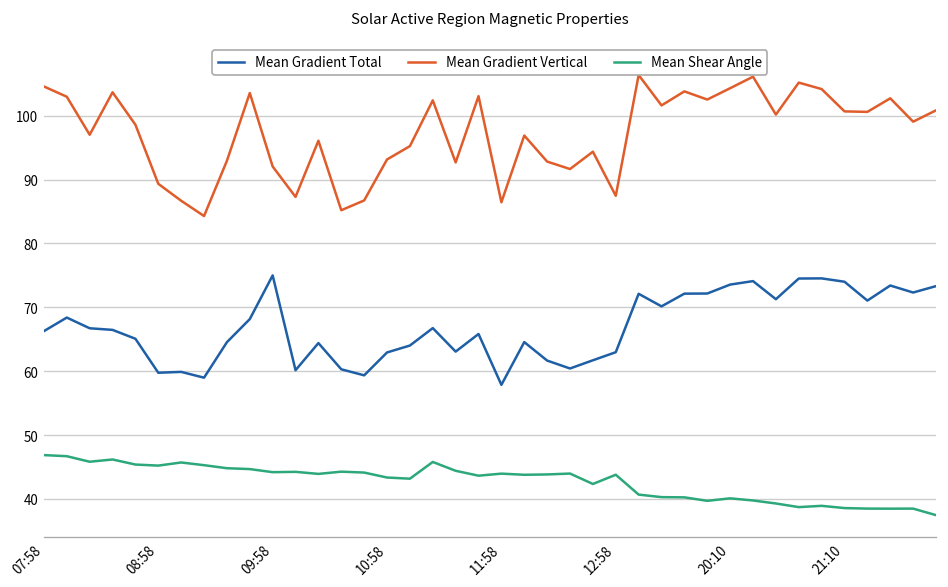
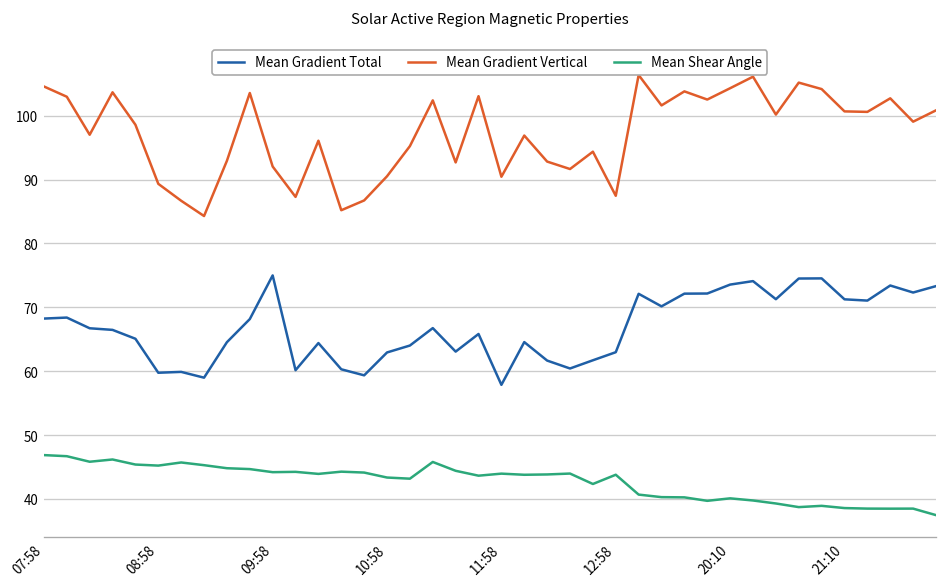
  {
    "Mean Gradient Total": {
-     "07:58": 66,
+     "07:58": 68,
      "08:58": 60,
      "09:58": 75,
      "10:58": 63,
      "11:58": 58,
      "12:58": 63,
      "20:10": 74,
-     "21:10": 74
+     "21:10": 71
    },
    "Mean Gradient Vertical": {
      "07:58": 105,
      "08:58": 89,
      "09:58": 92,
-     "10:58": 93,
-     "11:58": 86,
+     "10:58": 91,
+     "11:58": 90,
      "12:58": 87,
      "20:10": 104,
      "21:10": 101
    },
    "Mean Shear Angle": {
      "07:58": 47,
      "08:58": 45,
      "09:58": 44,
      "10:58": 43,
      "11:58": 44,
      "12:58": 44,
      "20:10": 40,
      "21:10": 39
    }
  }
